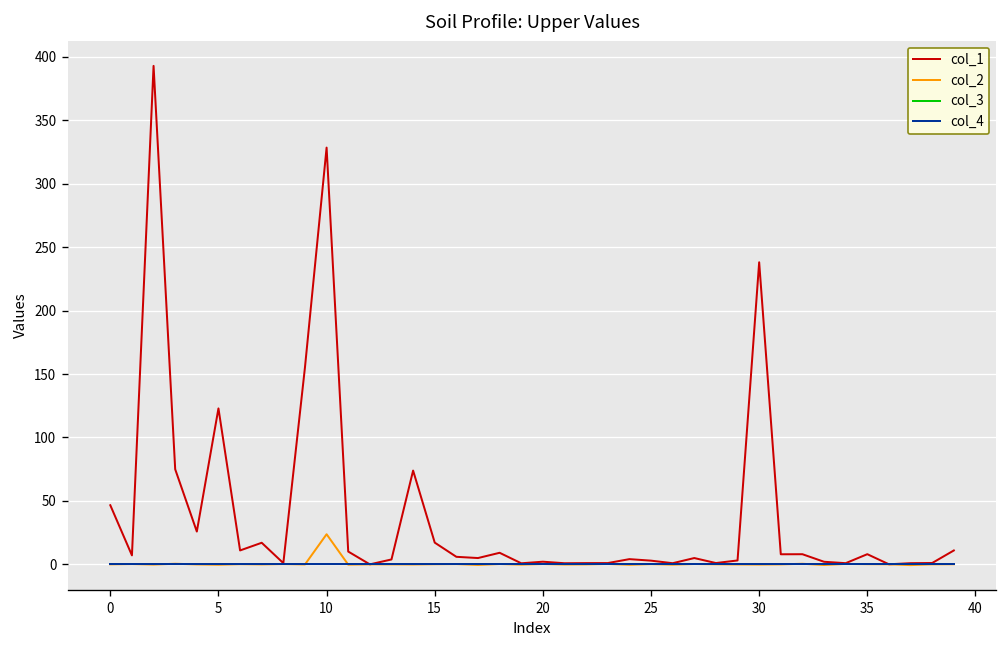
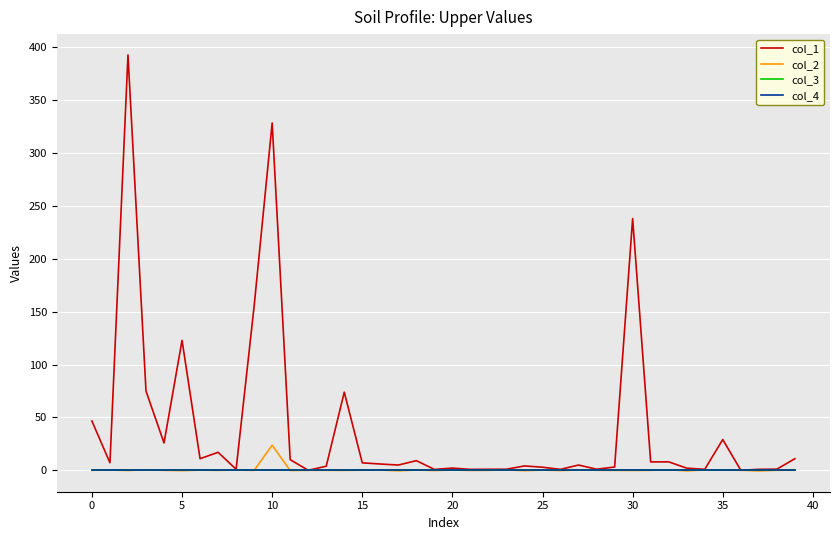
  {
    "col_1": {
      "0": 47,
      "5": 123,
      "10": 328,
-     "15": 17,
+     "15": 7,
      "25": 3,
      "30": 238,
-     "35": 8
+     "35": 29
    },
    "col_2": {
      "10": 24
    },
    "col_4": {
      "10": 0
    }
  }
